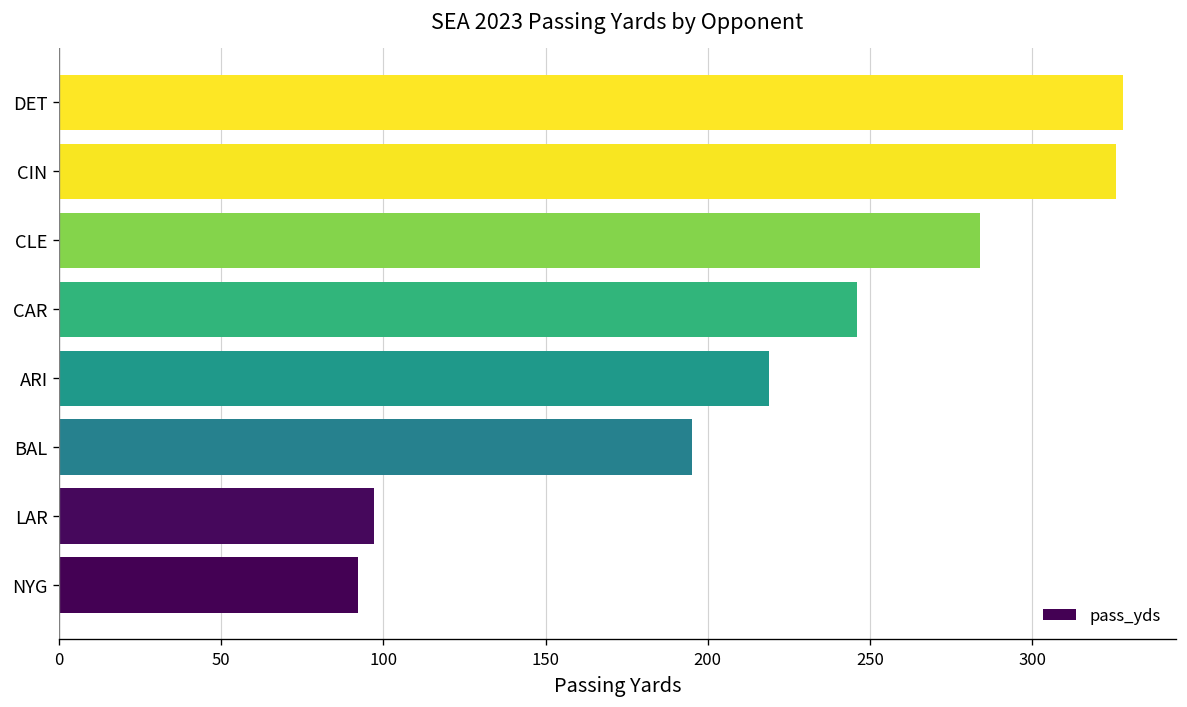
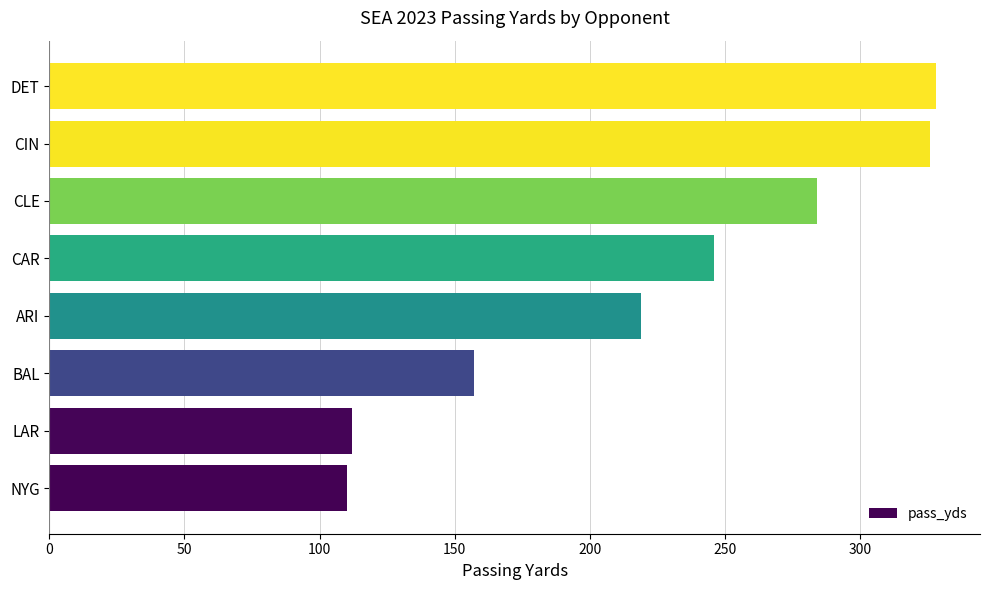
  {
    "DET": 328,
    "CIN": 326,
    "CLE": 284,
    "CAR": 246,
    "ARI": 219,
-   "BAL": 195,
-   "LAR": 97,
-   "NYG": 92
+   "BAL": 157,
+   "LAR": 112,
+   "NYG": 110
  }
